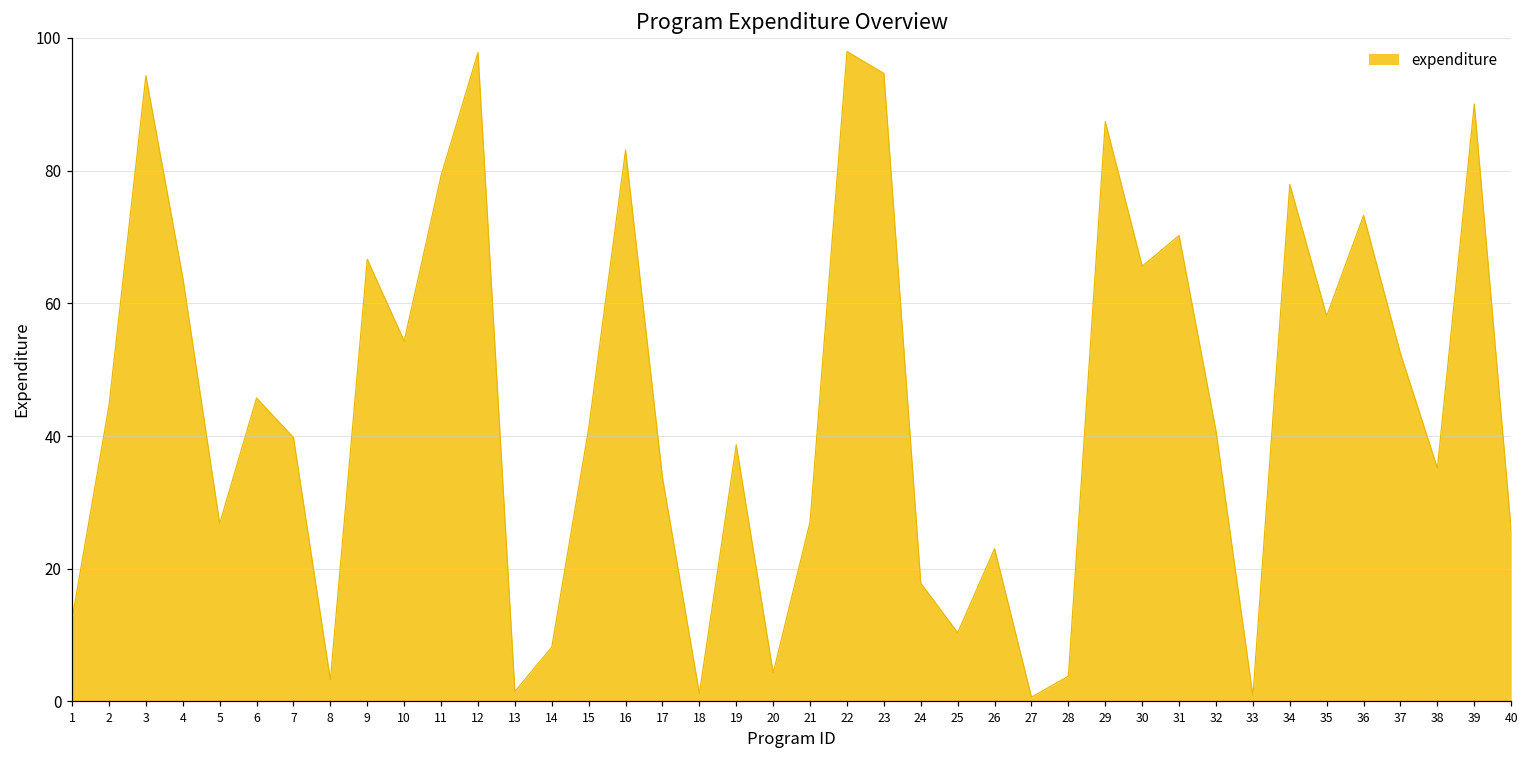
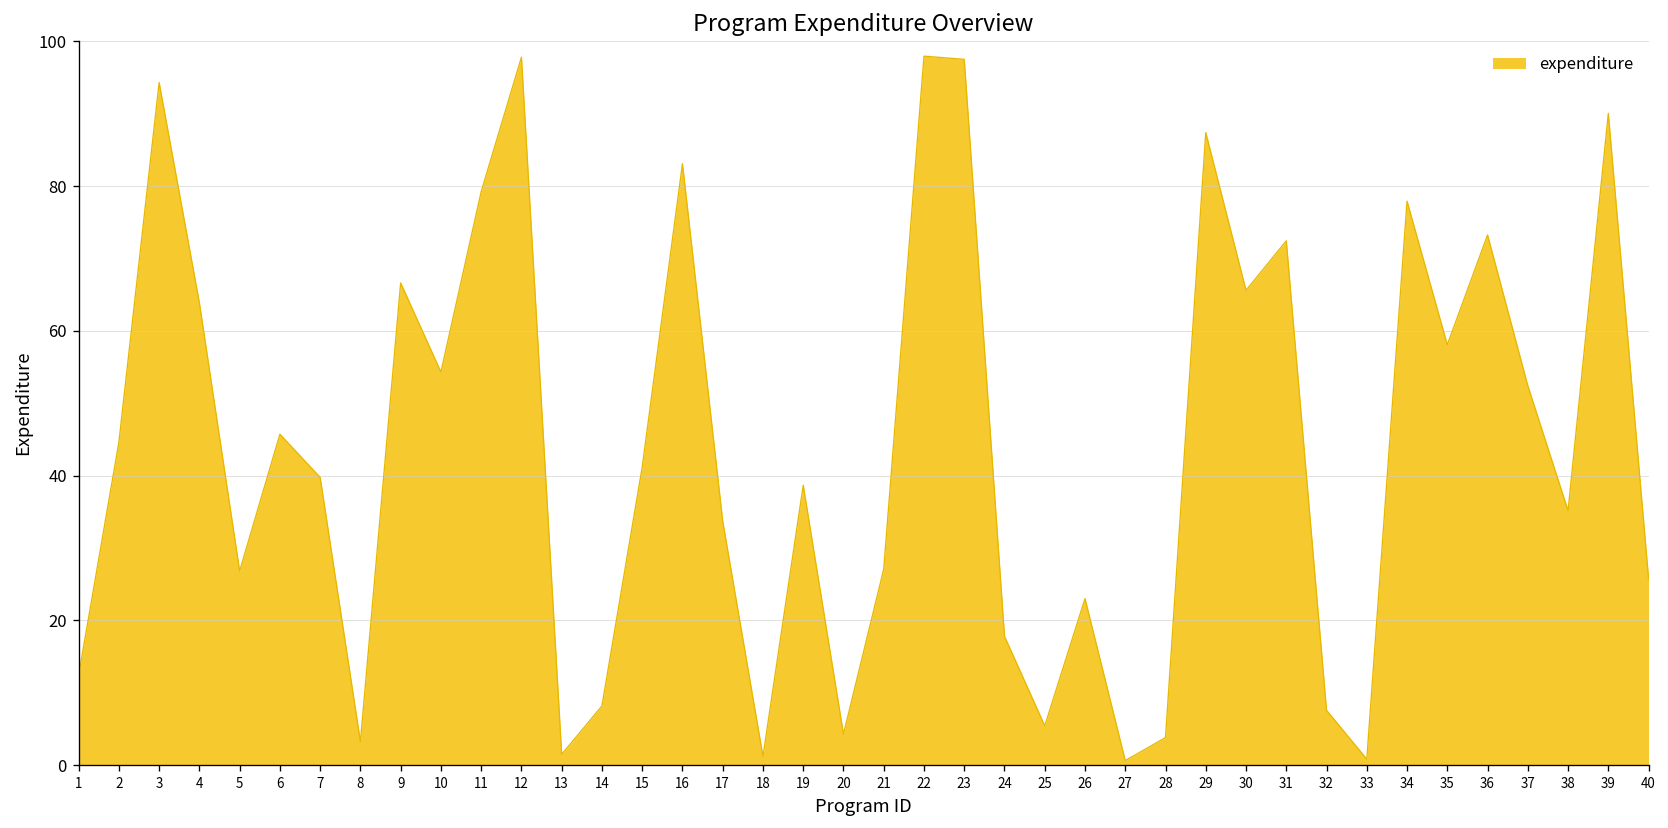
  {
    "1": 12,
    "2": 45,
    "3": 94,
    "4": 64,
    "5": 27,
    "6": 46,
    "7": 40,
    "8": 3,
    "9": 67,
    "10": 54,
    "11": 79,
    "12": 98,
    "13": 2,
    "14": 8,
    "15": 41,
    "16": 83,
    "17": 34,
    "18": 1,
    "19": 39,
    "20": 4,
    "21": 27,
    "22": 98,
-   "23": 95,
+   "23": 97,
    "24": 18,
-   "25": 10,
+   "25": 5,
    "26": 23,
    "27": 1,
    "28": 4,
    "29": 87,
    "30": 66,
-   "31": 70,
-   "32": 41,
+   "31": 72,
+   "32": 8,
    "33": 1,
    "34": 78,
    "35": 58,
    "36": 73,
    "37": 52,
    "38": 35,
    "39": 90,
    "40": 26
  }
